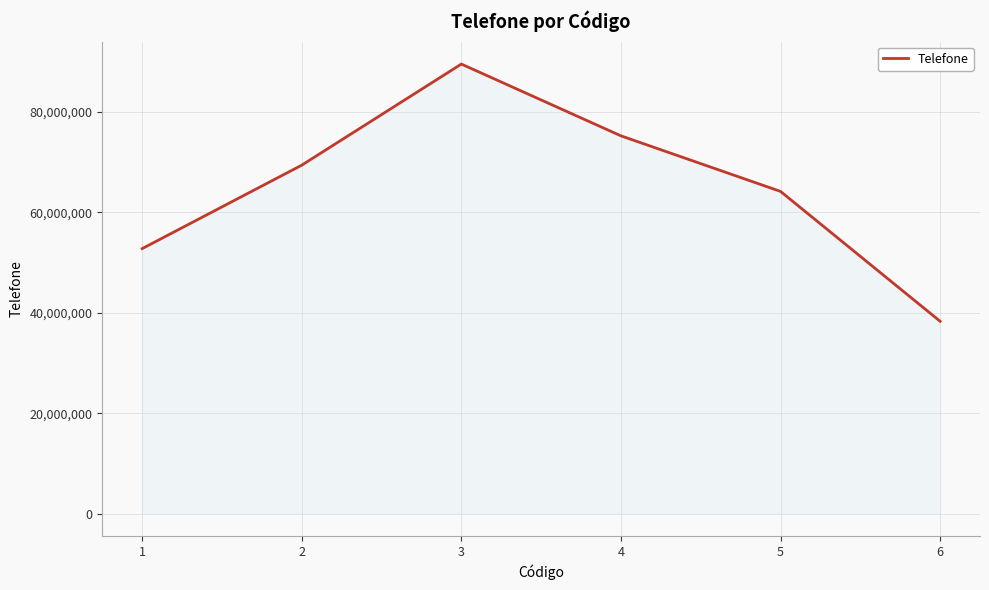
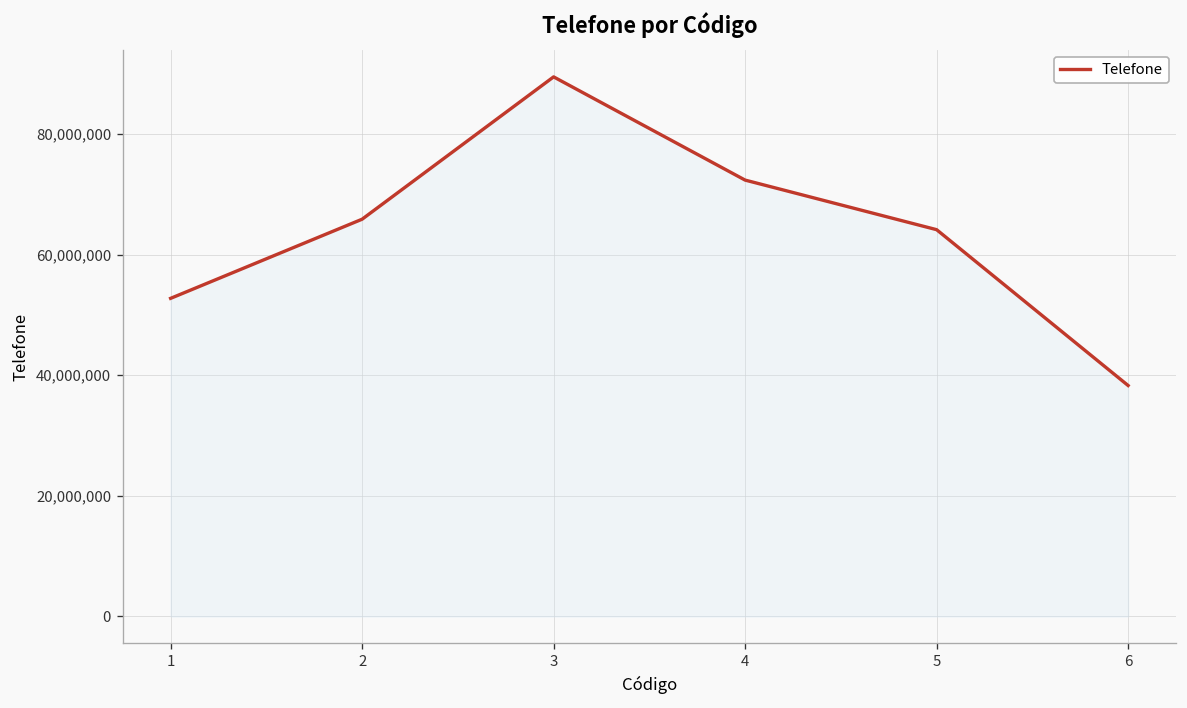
  {
    "1": "53,000,000",
-   "2": "69,000,000",
+   "2": "66,000,000",
    "3": "89,000,000",
-   "4": "75,000,000",
+   "4": "72,000,000",
    "5": "64,000,000",
    "6": "38,000,000"
  }
